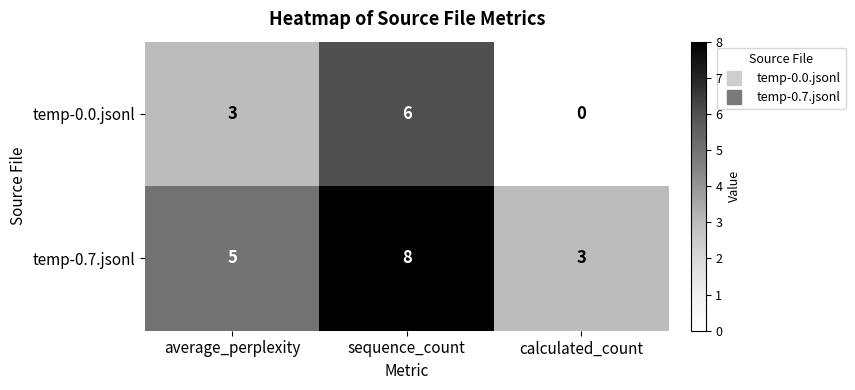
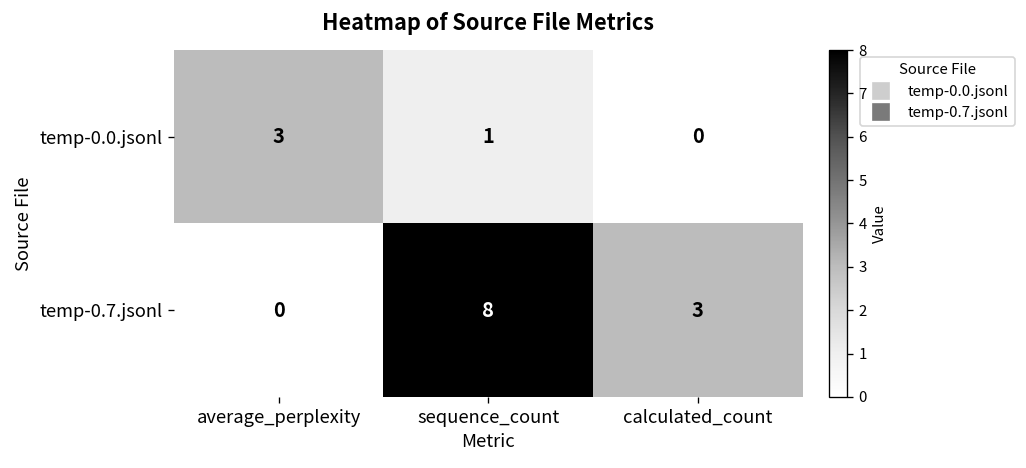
  {
    "temp-0.0.jsonl": {
      "average_perplexity": 3,
-     "sequence_count": 6,
+     "sequence_count": 1,
      "calculated_count": 0
    },
    "temp-0.7.jsonl": {
-     "average_perplexity": 5,
+     "average_perplexity": 0,
      "sequence_count": 8,
      "calculated_count": 3
    }
  }
